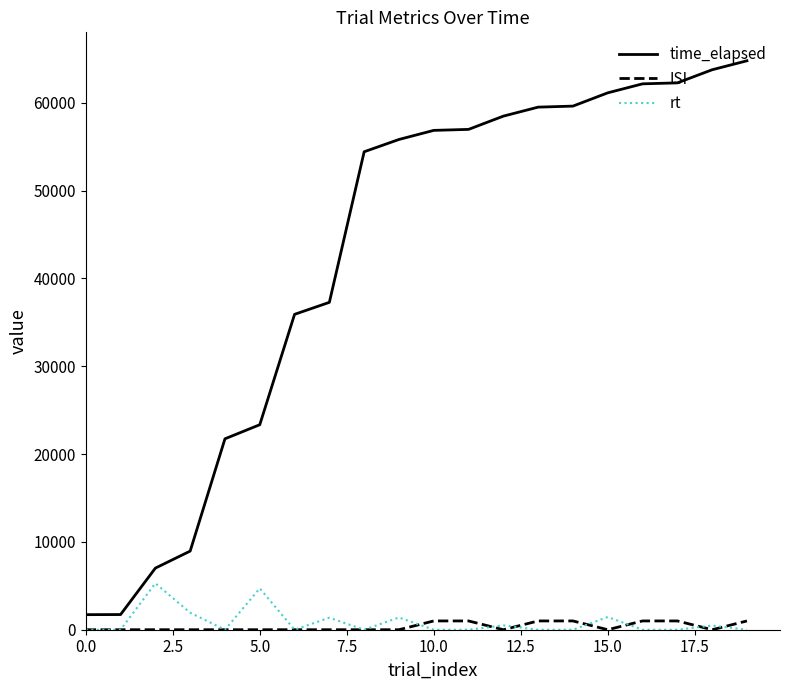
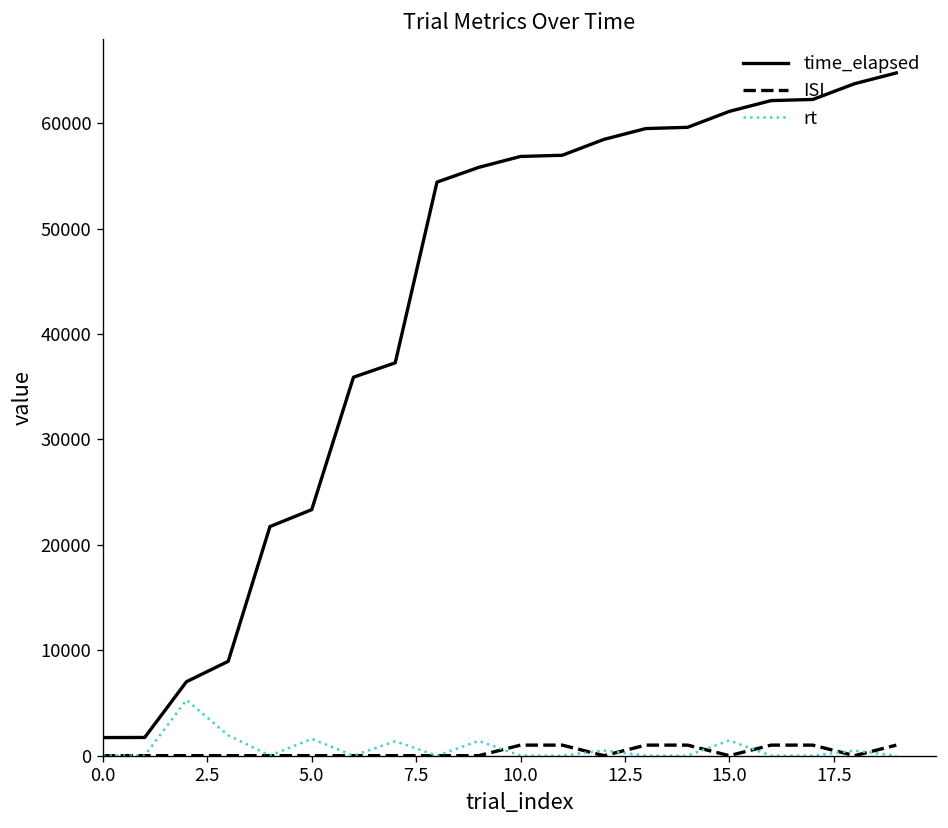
  {
    "rt": {
-     "5.0": 5000,
+     "5.0": 2000,
      "10.0": 0,
      "15.0": 1000
    }
  }
